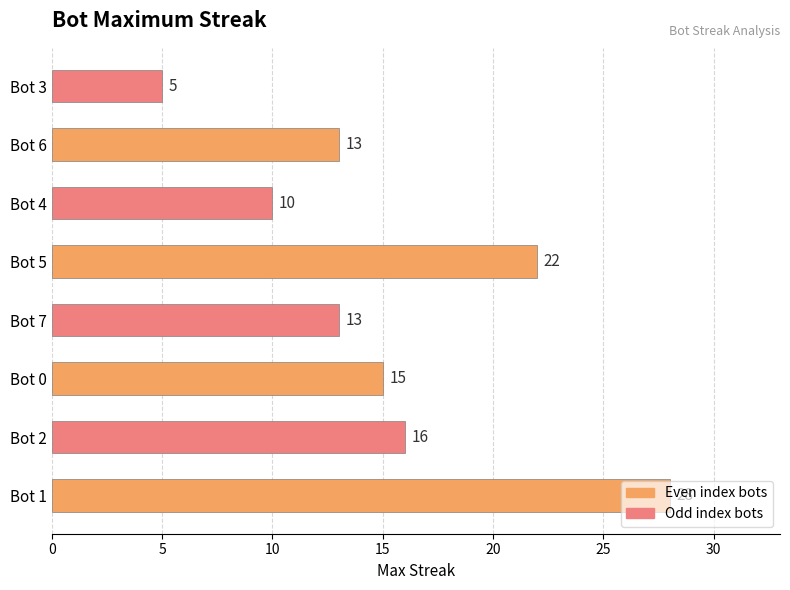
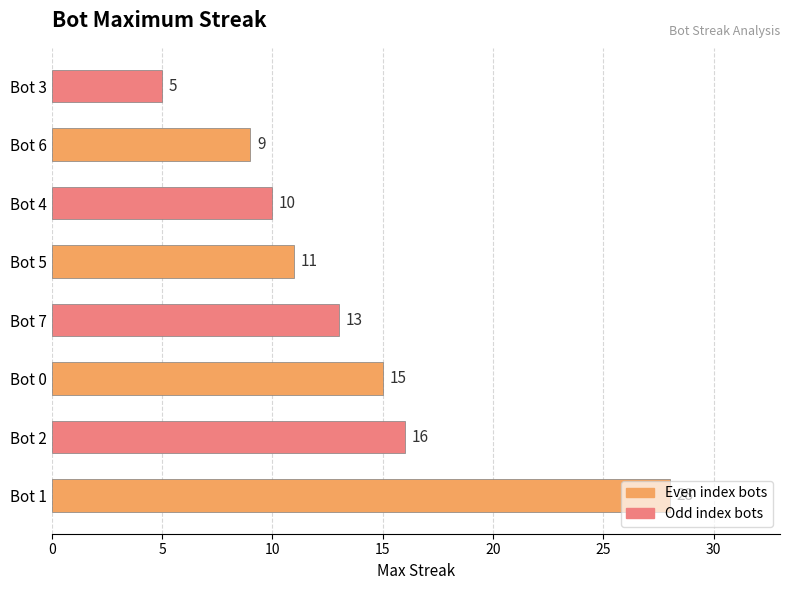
  {
    "Bot 3": 5,
-   "Bot 6": 13,
+   "Bot 6": 9,
    "Bot 4": 10,
-   "Bot 5": 22,
+   "Bot 5": 11,
    "Bot 7": 13,
    "Bot 0": 15,
    "Bot 2": 16
  }
